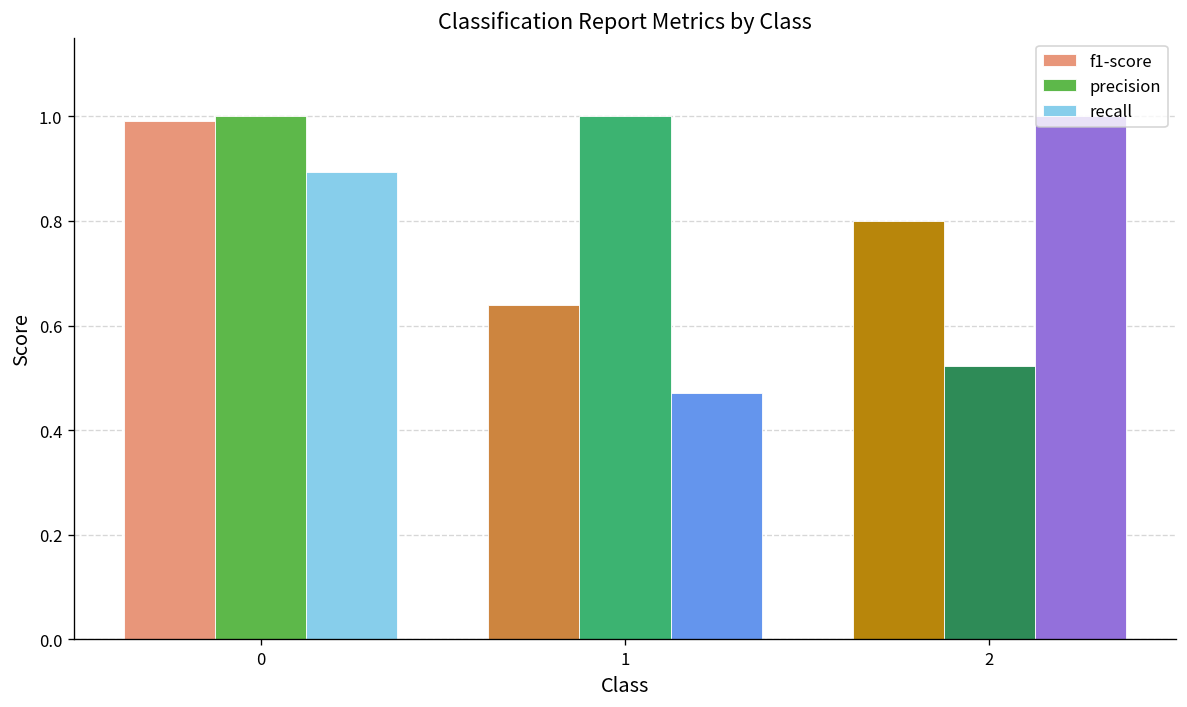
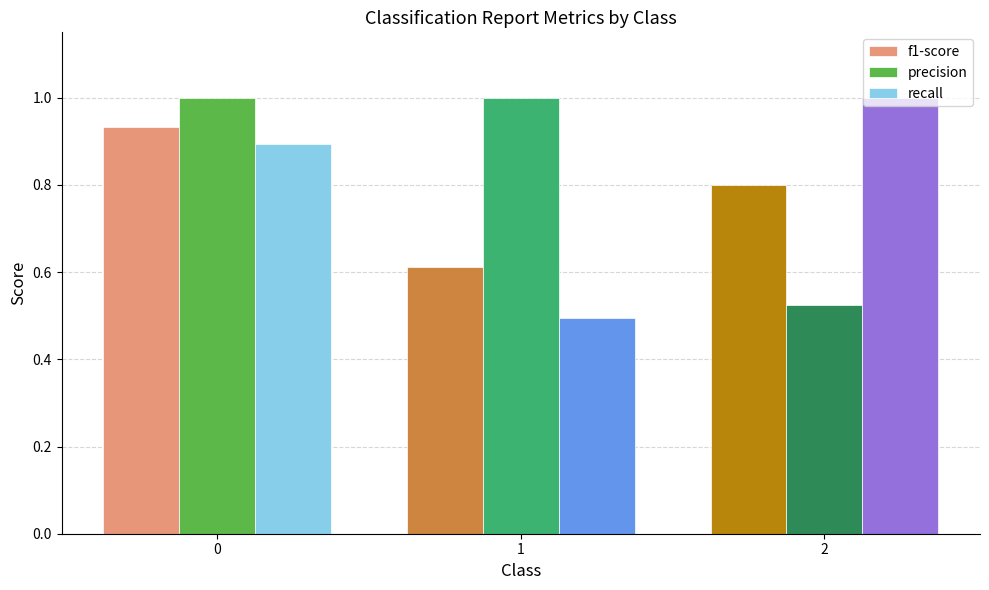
  {
    "f1-score": {
-     "0": 0.99,
-     "1": 0.64,
+     "0": 0.93,
+     "1": 0.61,
      "2": 0.80
    },
    "precision": {
      "0": 1.00,
      "1": 1.00,
      "2": 0.52
    },
    "recall": {
      "0": 0.89,
-     "1": 0.47
+     "1": 0.50
    }
  }
